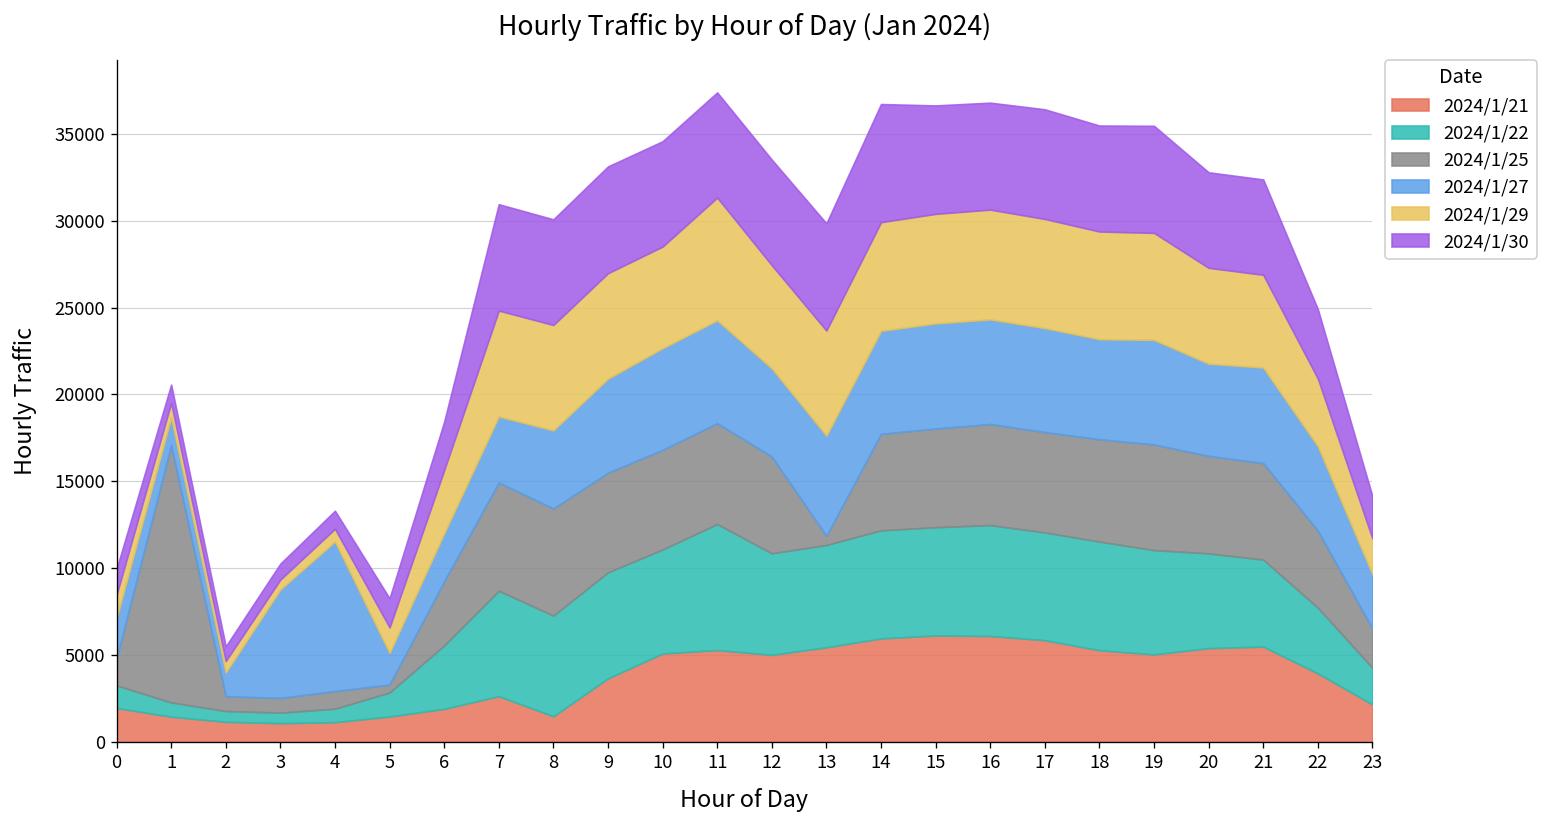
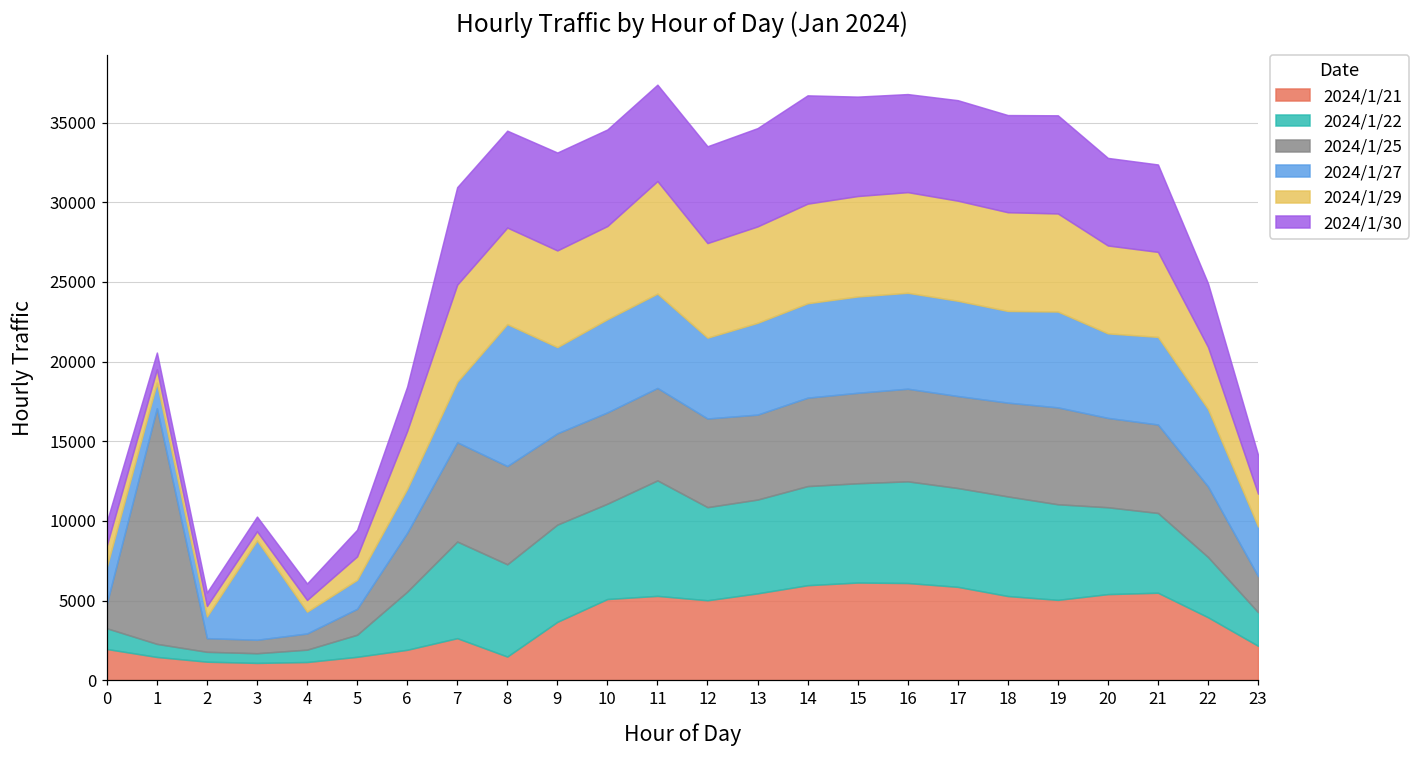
  {
    "2024/1/21": {
      "0": 2000,
      "1": 1500,
      "2": 1200,
      "3": 1100,
      "4": 1100,
      "5": 1500,
      "6": 1900,
      "7": 2600,
      "8": 1500,
      "9": 3700,
      "10": 5100,
      "11": 5300,
      "12": 5000,
      "13": 5500,
      "14": 6000,
      "15": 6100,
      "16": 6100,
      "17": 5900,
      "18": 5300,
      "19": 5000,
      "20": 5400,
      "21": 5500,
      "22": 4000,
      "23": 2200
    },
    "2024/1/22": {
      "0": 1300,
      "1": 800,
      "2": 600,
      "3": 600,
      "4": 800,
      "5": 1400,
      "6": 3600,
      "7": 6100,
      "8": 5800,
      "9": 6100,
      "10": 6000,
      "11": 7200,
      "12": 5800,
      "13": 5900,
      "14": 6200,
      "15": 6200,
      "16": 6400,
      "17": 6200,
      "18": 6300,
      "19": 6000,
      "20": 5500,
      "21": 5000,
      "22": 3800,
      "23": 2100
    },
    "2024/1/25": {
      "0": 1600,
      "1": 14800,
      "2": 900,
      "3": 800,
      "4": 1000,
-     "5": 500,
+     "5": 1600,
      "6": 3700,
      "7": 6200,
      "8": 6200,
      "9": 5700,
      "10": 5700,
      "11": 5800,
      "12": 5600,
-     "13": 500,
+     "13": 5300,
      "14": 5500,
      "15": 5700,
      "16": 5800,
      "17": 5800,
      "18": 5900,
      "19": 6100,
      "20": 5600,
      "21": 5600,
      "22": 4400,
      "23": 2300
    },
    "2024/1/27": {
      "0": 2300,
      "1": 1600,
      "2": 1400,
      "3": 6200,
-     "4": 8600,
+     "4": 1400,
      "5": 1800,
      "6": 2800,
      "7": 3800,
-     "8": 4500,
+     "8": 8900,
      "9": 5400,
      "10": 5900,
      "11": 5900,
      "12": 5100,
      "13": 5800,
      "14": 5900,
      "15": 6000,
      "16": 6000,
      "17": 6000,
      "18": 5800,
      "19": 6000,
      "20": 5300,
      "21": 5500,
      "22": 4900,
      "23": 3100
    },
    "2024/1/29": {
      "0": 1300,
      "1": 800,
      "2": 700,
      "3": 600,
      "4": 700,
      "5": 1500,
      "6": 3600,
      "7": 6100,
      "8": 6100,
      "9": 6100,
      "10": 5800,
      "11": 7100,
      "12": 5900,
      "13": 6100,
      "14": 6300,
      "15": 6300,
      "16": 6300,
      "17": 6300,
      "18": 6200,
      "19": 6200,
      "20": 5500,
      "21": 5300,
      "22": 3900,
      "23": 2100
    },
    "2024/1/30": {
      "0": 1500,
      "1": 1000,
      "2": 800,
      "3": 900,
      "4": 1000,
      "5": 1700,
      "6": 2800,
      "7": 6100,
      "8": 6100,
      "9": 6100,
      "10": 6100,
      "11": 6000,
      "12": 6100,
      "13": 6200,
      "14": 6800,
      "15": 6200,
      "16": 6200,
      "17": 6300,
      "18": 6100,
      "19": 6200,
      "20": 5500,
      "21": 5500,
      "22": 4000,
      "23": 2400
    }
  }
